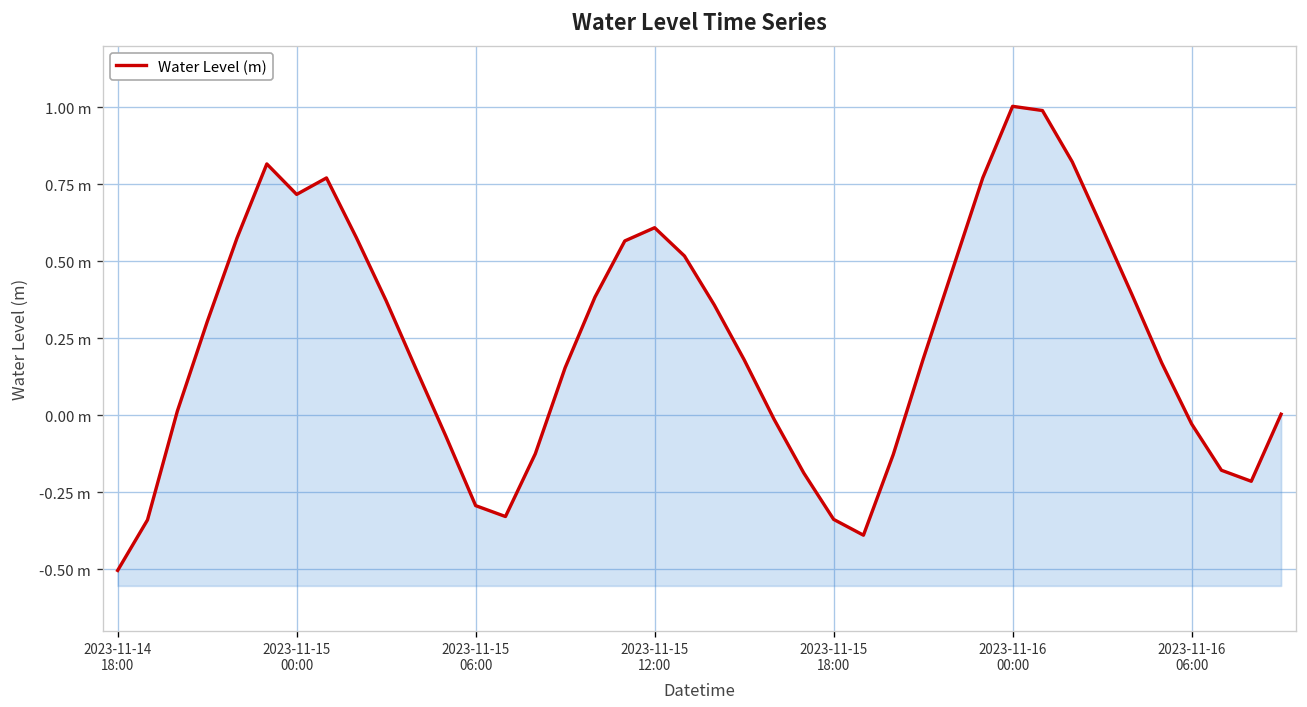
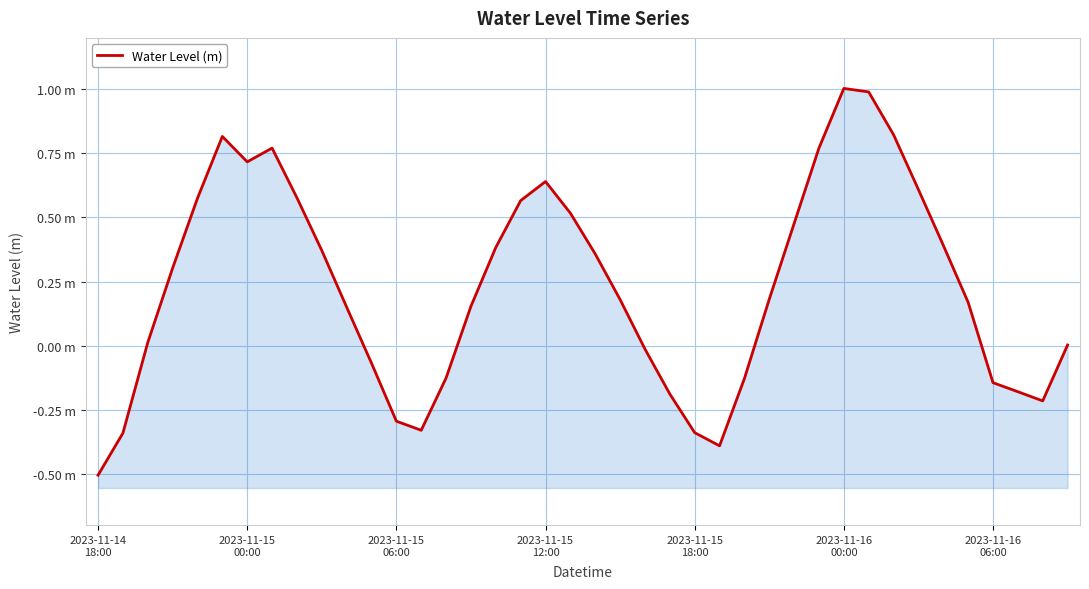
  {
    "2023-11-14 18:00": "-0.50 m",
    "2023-11-15 00:00": "0.72 m",
    "2023-11-15 06:00": "-0.29 m",
-   "2023-11-15 12:00": "0.61 m",
+   "2023-11-15 12:00": "0.64 m",
    "2023-11-15 18:00": "-0.34 m",
    "2023-11-16 00:00": "1.00 m",
-   "2023-11-16 06:00": "-0.03 m"
+   "2023-11-16 06:00": "-0.14 m"
  }
